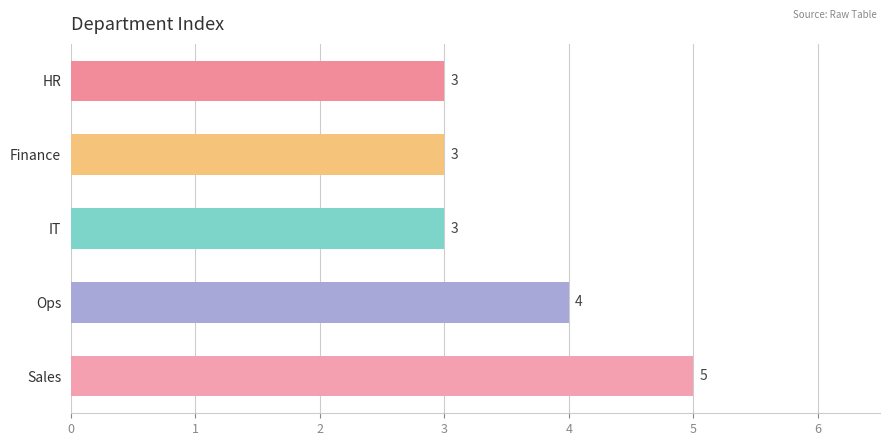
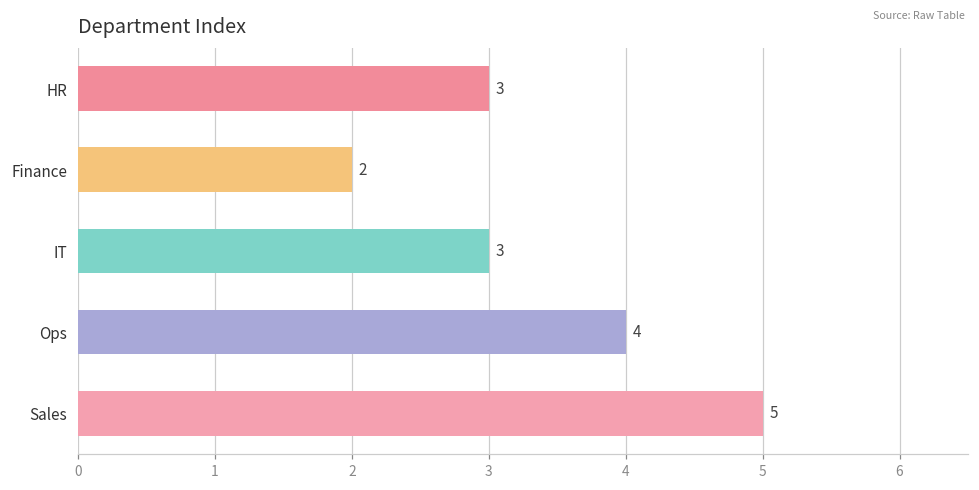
  {
    "HR": 3,
-   "Finance": 3,
+   "Finance": 2,
    "IT": 3,
    "Ops": 4,
    "Sales": 5
  }
